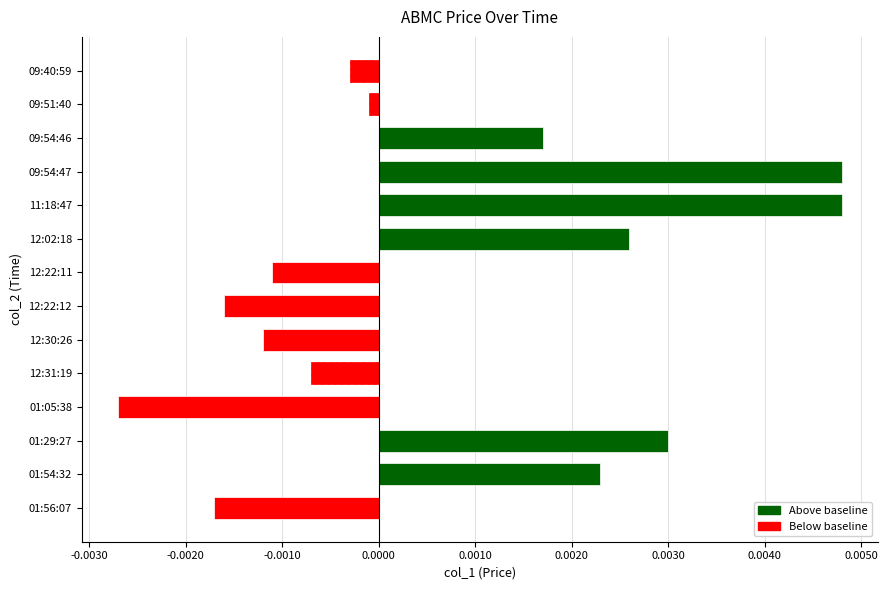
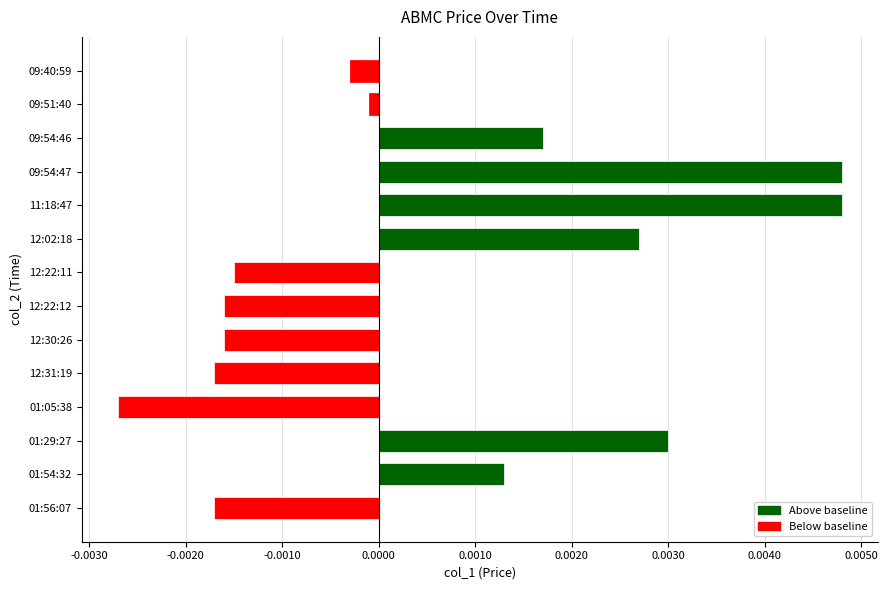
  {
    "09:40:59": -0.0003,
    "09:51:40": -0.0001,
    "09:54:46": 0.0017,
    "09:54:47": 0.0048,
    "11:18:47": 0.0048,
-   "12:02:18": 0.0026,
-   "12:22:11": -0.0011,
+   "12:02:18": 0.0027,
+   "12:22:11": -0.0015,
    "12:22:12": -0.0016,
-   "12:30:26": -0.0012,
-   "12:31:19": -0.0007,
+   "12:30:26": -0.0016,
+   "12:31:19": -0.0017,
    "01:05:38": -0.0027,
    "01:29:27": 0.0030,
-   "01:54:32": 0.0023,
+   "01:54:32": 0.0013,
    "01:56:07": -0.0017
  }
